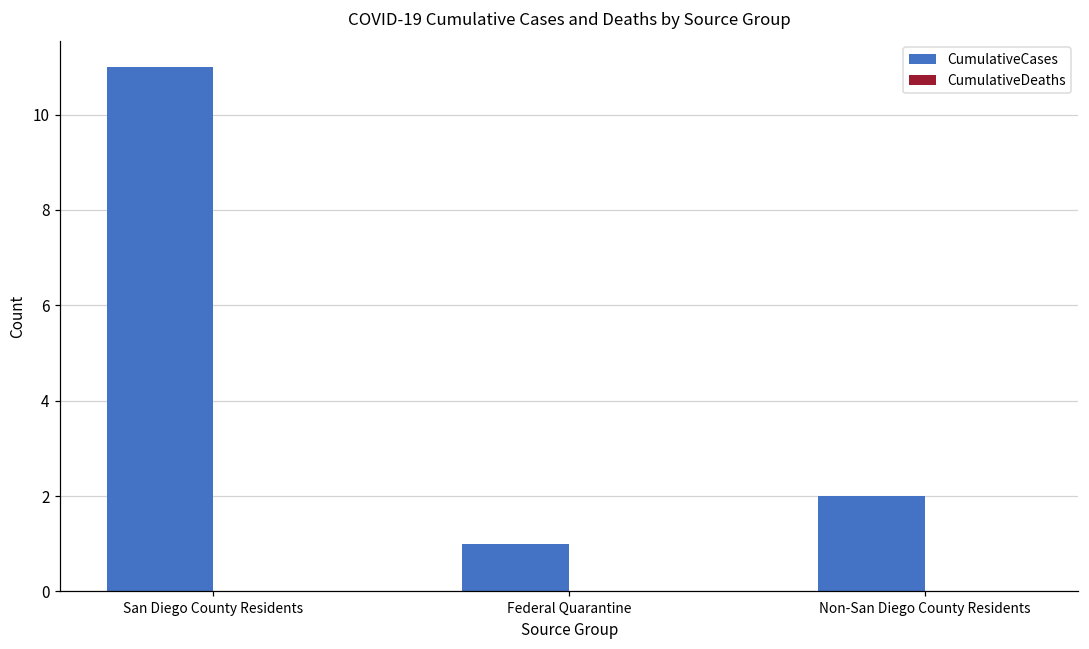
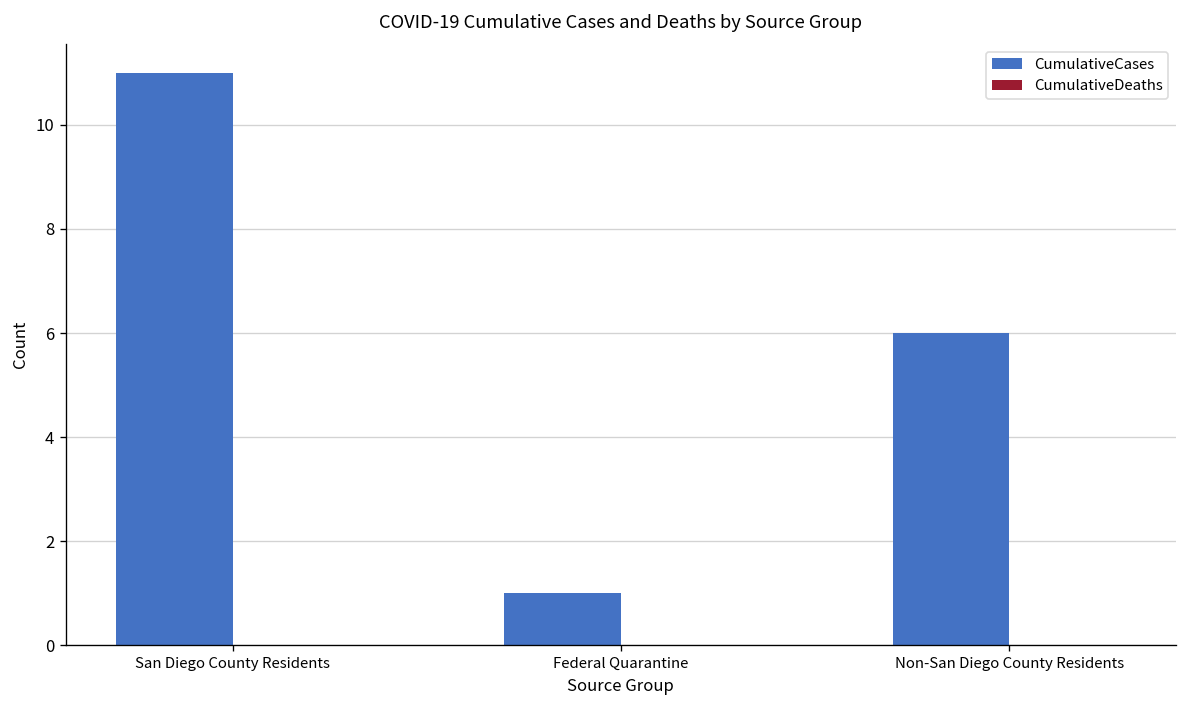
  {
    "CumulativeCases": {
      "San Diego County Residents": 11,
      "Federal Quarantine": 1,
-     "Non-San Diego County Residents": 2
+     "Non-San Diego County Residents": 6
    },
    "CumulativeDeaths": {
      "San Diego County Residents": 0,
      "Federal Quarantine": 0,
      "Non-San Diego County Residents": 0
    }
  }
